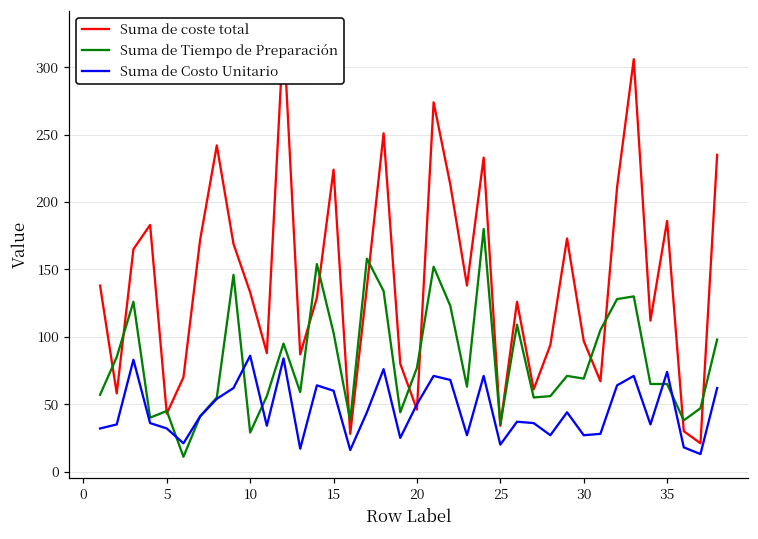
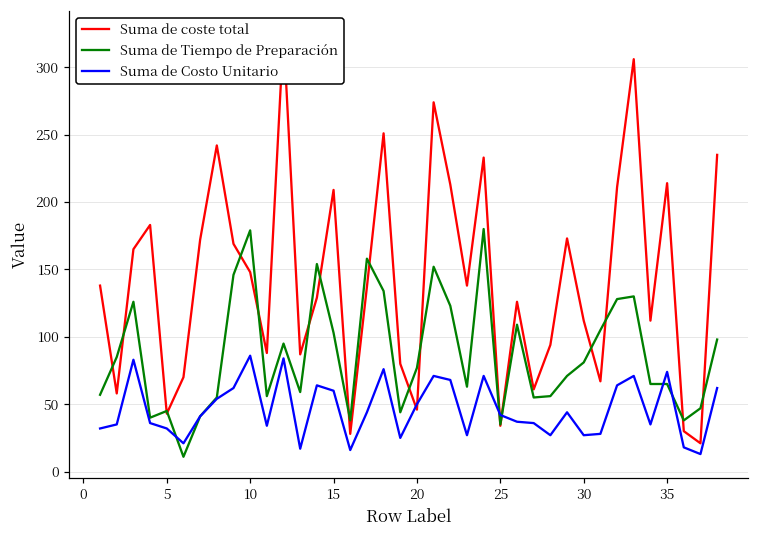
  {
    "Suma de coste total": {
-     "10": 133,
-     "15": 224,
+     "10": 148,
+     "15": 209,
      "20": 46,
-     "30": 97,
-     "35": 186
+     "30": 112,
+     "35": 214
    },
    "Suma de Tiempo de Preparación": {
-     "10": 29,
+     "10": 179,
      "15": 103,
      "20": 77,
-     "30": 69,
+     "30": 81,
      "35": 65
    },
    "Suma de Costo Unitario": {
      "5": 32,
      "10": 86,
      "15": 60,
      "20": 50,
-     "25": 20,
+     "25": 42,
      "30": 27,
      "35": 74
    }
  }
